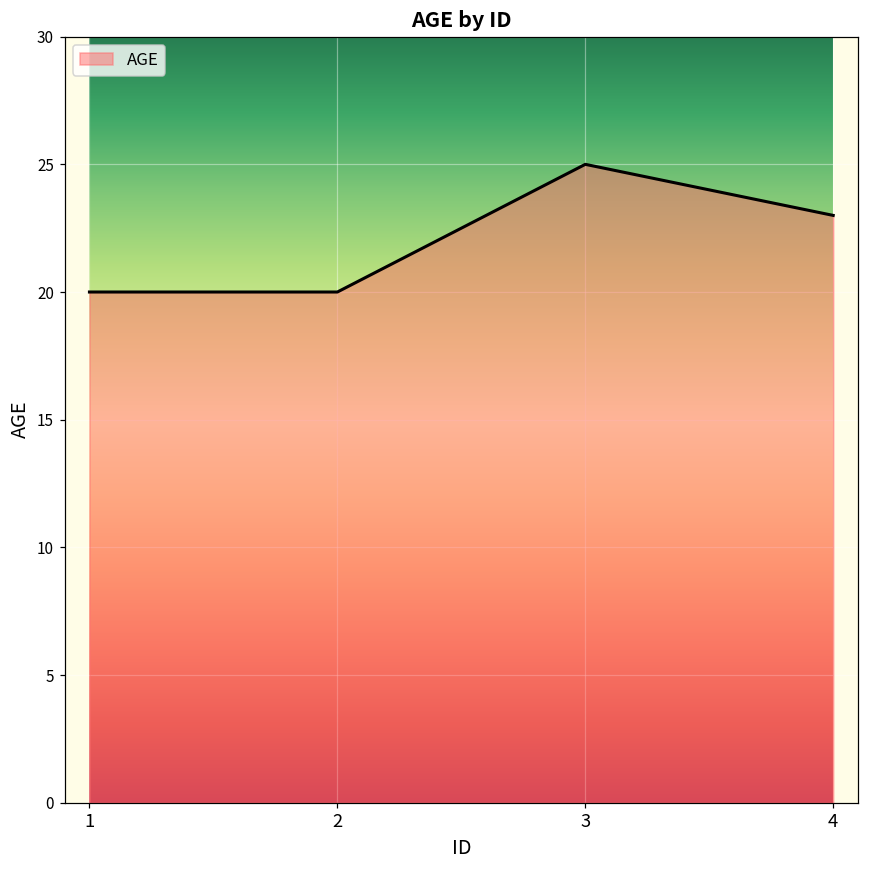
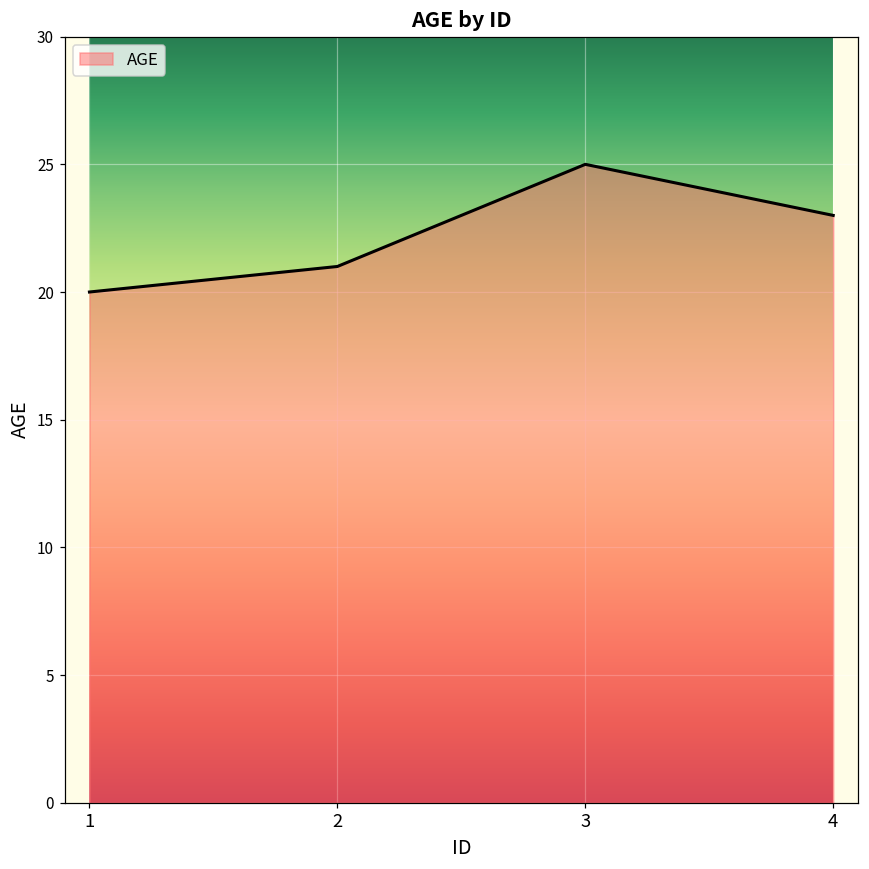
  {
    "1": 20,
-   "2": 20,
+   "2": 21,
    "3": 25,
    "4": 23
  }
